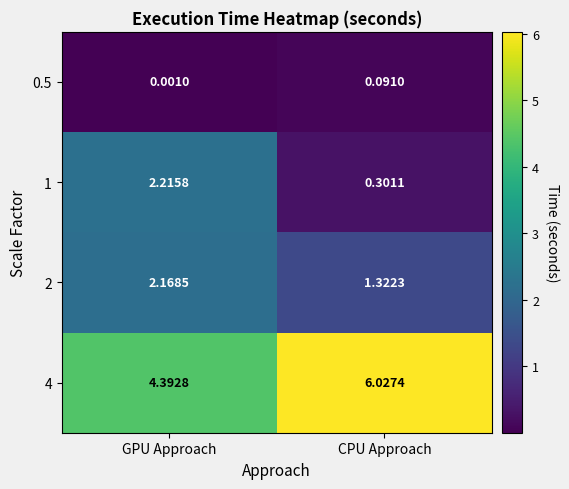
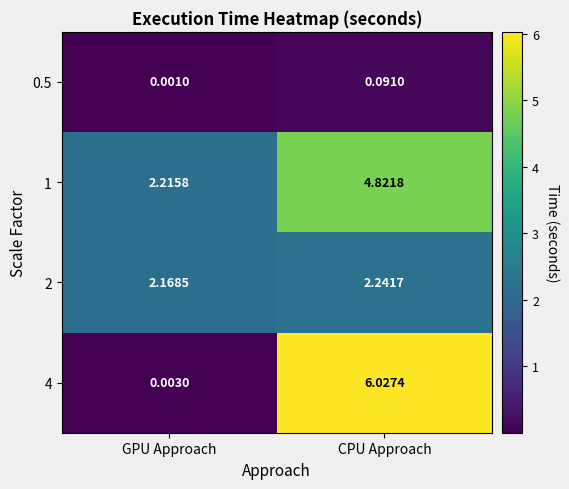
  {
    "0.5": {
      "GPU Approach": 0.0010,
      "CPU Approach": 0.0910
    },
    "1": {
      "GPU Approach": 2.2158,
-     "CPU Approach": 0.3011
+     "CPU Approach": 4.8218
    },
    "2": {
      "GPU Approach": 2.1685,
-     "CPU Approach": 1.3223
+     "CPU Approach": 2.2417
    },
    "4": {
-     "GPU Approach": 4.3928,
+     "GPU Approach": 0.0030,
      "CPU Approach": 6.0274
    }
  }
